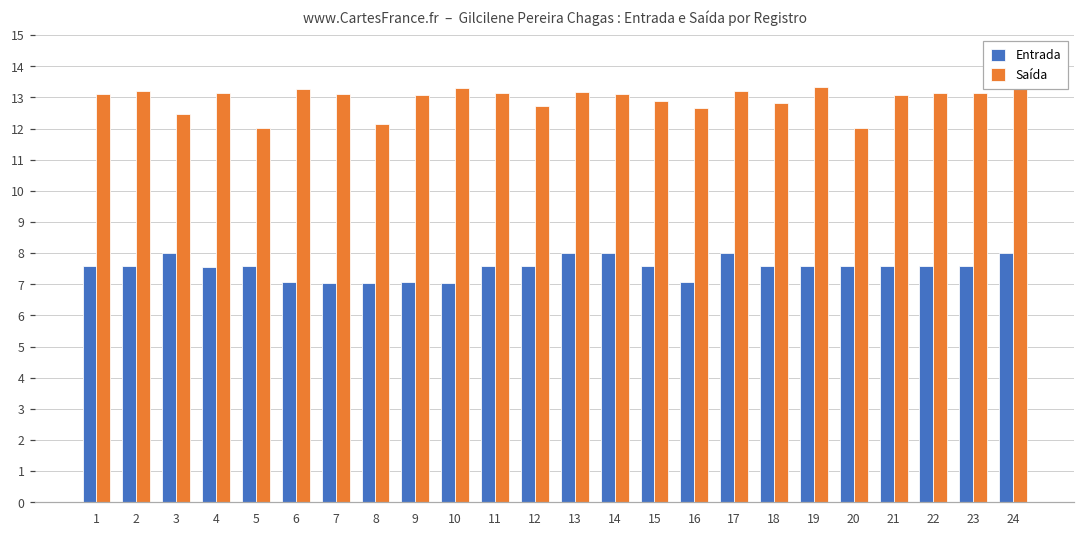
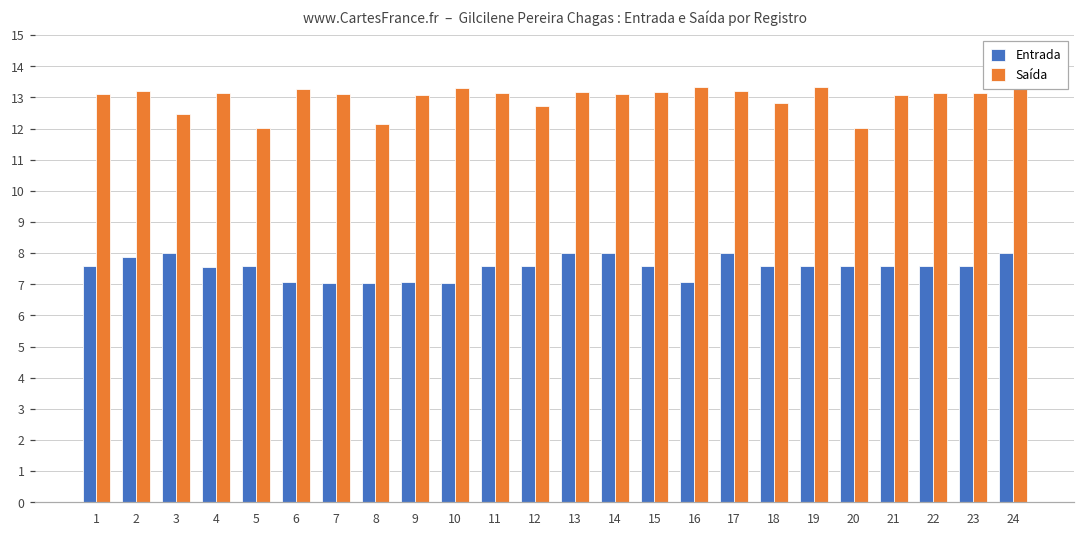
  {
    "Entrada": {
      "1": 7.6,
-     "2": 7.6,
+     "2": 7.9,
      "3": 8.0,
      "4": 7.6,
      "5": 7.6,
      "6": 7.1,
      "7": 7.0,
      "8": 7.1,
      "9": 7.1,
      "10": 7.1,
      "11": 7.6,
      "12": 7.6,
      "13": 8.0,
      "14": 8.0,
      "15": 7.6,
      "16": 7.1,
      "17": 8.0,
      "18": 7.6,
      "19": 7.6,
      "20": 7.6,
      "21": 7.6,
      "22": 7.6,
      "23": 7.6,
      "24": 8.0
    },
    "Saída": {
      "1": 13.1,
      "2": 13.2,
      "3": 12.5,
      "4": 13.1,
      "5": 12.0,
      "6": 13.3,
      "7": 13.1,
      "8": 12.1,
      "9": 13.1,
      "10": 13.3,
      "11": 13.1,
      "12": 12.7,
      "13": 13.2,
      "14": 13.1,
-     "15": 12.9,
-     "16": 12.7,
+     "15": 13.2,
+     "16": 13.3,
      "17": 13.2,
      "18": 12.8,
      "19": 13.3,
      "20": 12.0,
      "21": 13.1,
      "22": 13.1,
      "23": 13.1
    }
  }
